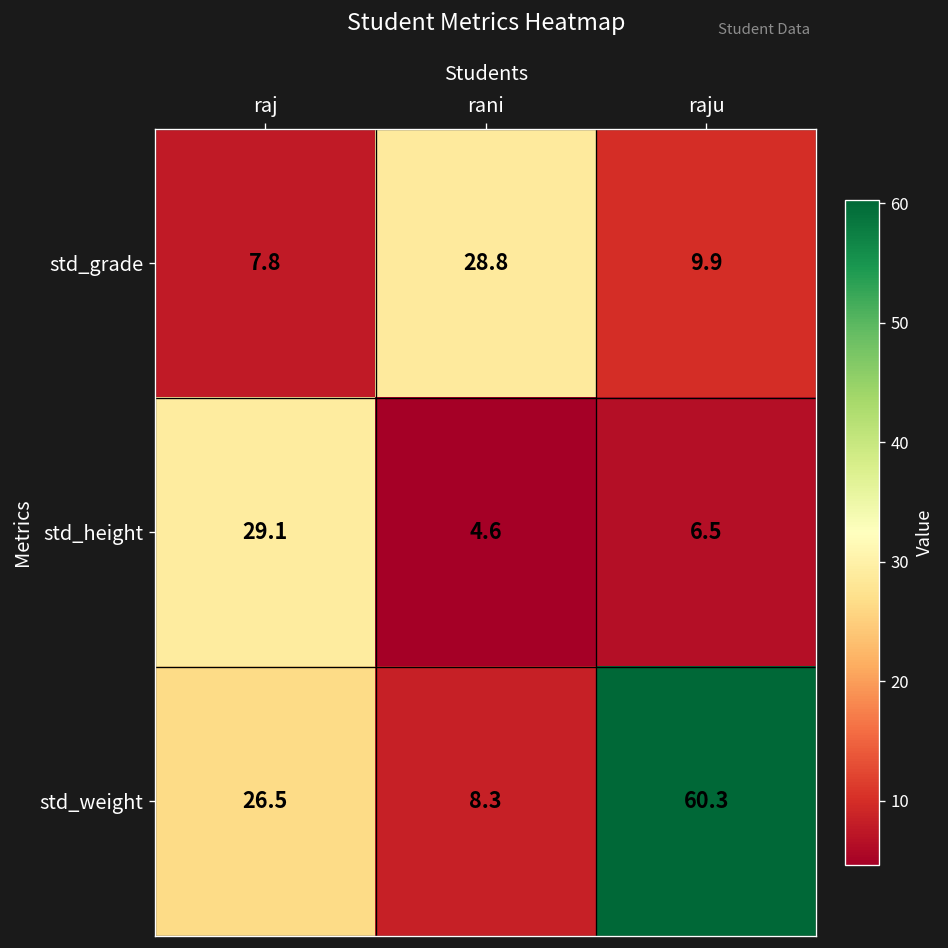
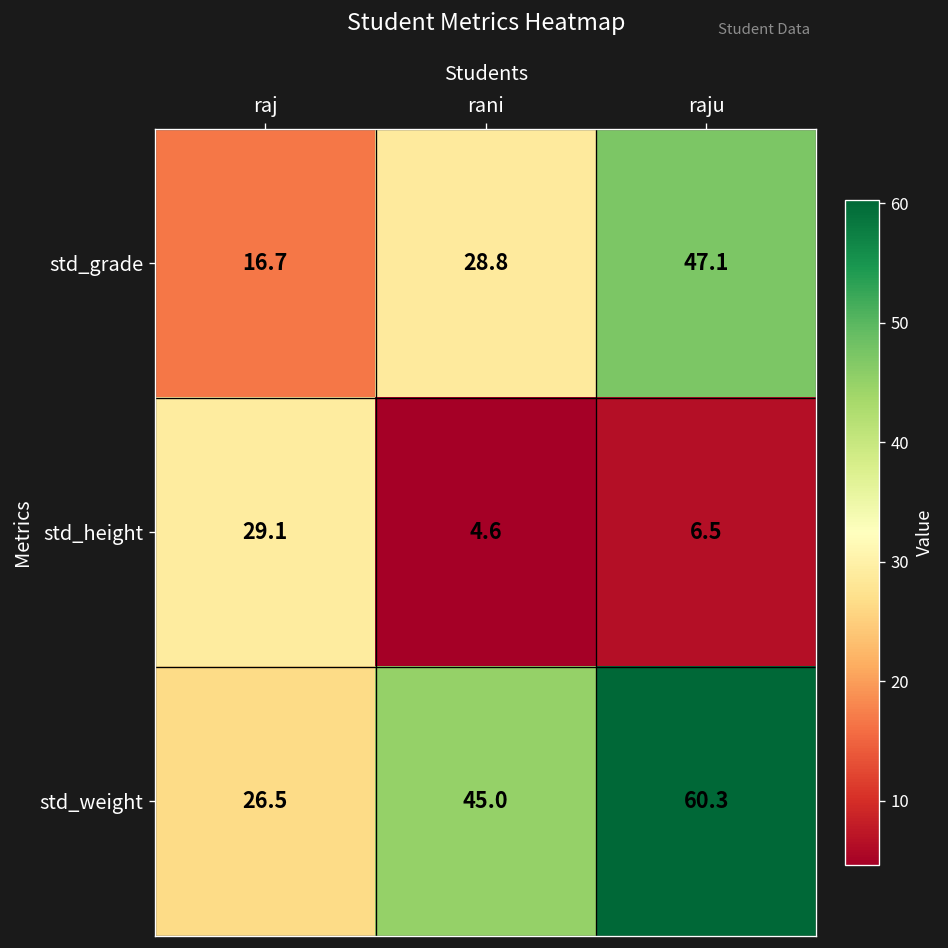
  {
    "std_grade": {
-     "raj": 7.8,
+     "raj": 16.7,
      "rani": 28.8,
-     "raju": 9.9
+     "raju": 47.1
    },
    "std_height": {
      "raj": 29.1,
      "rani": 4.6,
      "raju": 6.5
    },
    "std_weight": {
      "raj": 26.5,
-     "rani": 8.3,
+     "rani": 45.0,
      "raju": 60.3
    }
  }
